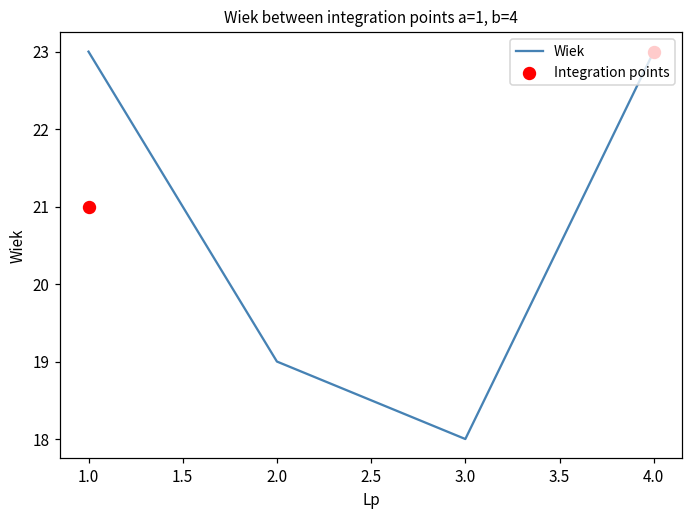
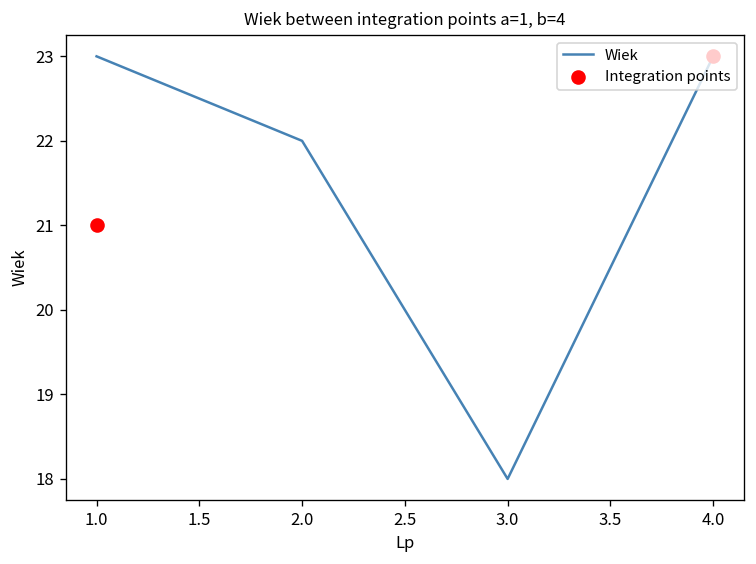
  {
    "Wiek": {
      "1.0": 23,
-     "2.0": 19,
+     "2.0": 22,
      "3.0": 18
    }
  }
